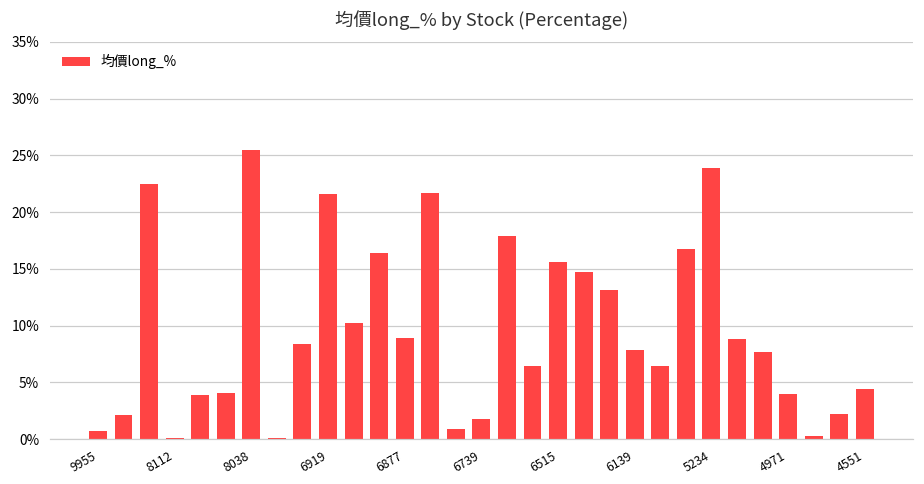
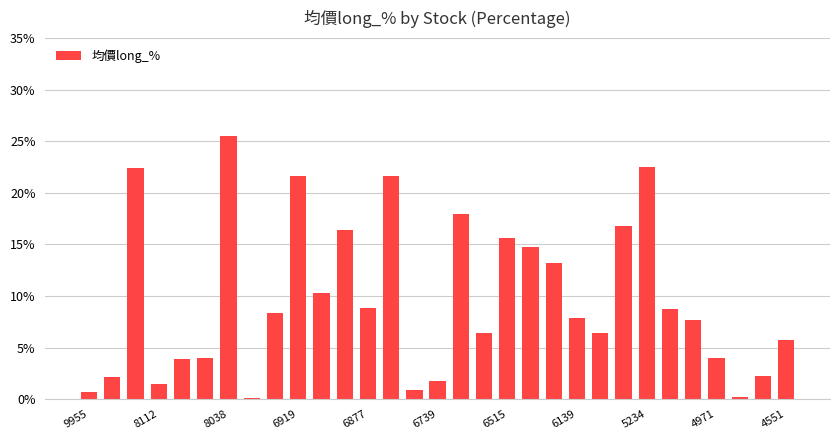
  {
    "9955": "0.7%",
-   "8112": "0.1%",
+   "8112": "1.5%",
    "8038": "25.5%",
    "6919": "21.6%",
    "6877": "8.9%",
    "6739": "1.8%",
    "6515": "15.6%",
    "6139": "7.8%",
-   "5234": "23.9%",
+   "5234": "22.5%",
    "4971": "4.0%",
-   "4551": "4.4%"
+   "4551": "5.8%"
  }
